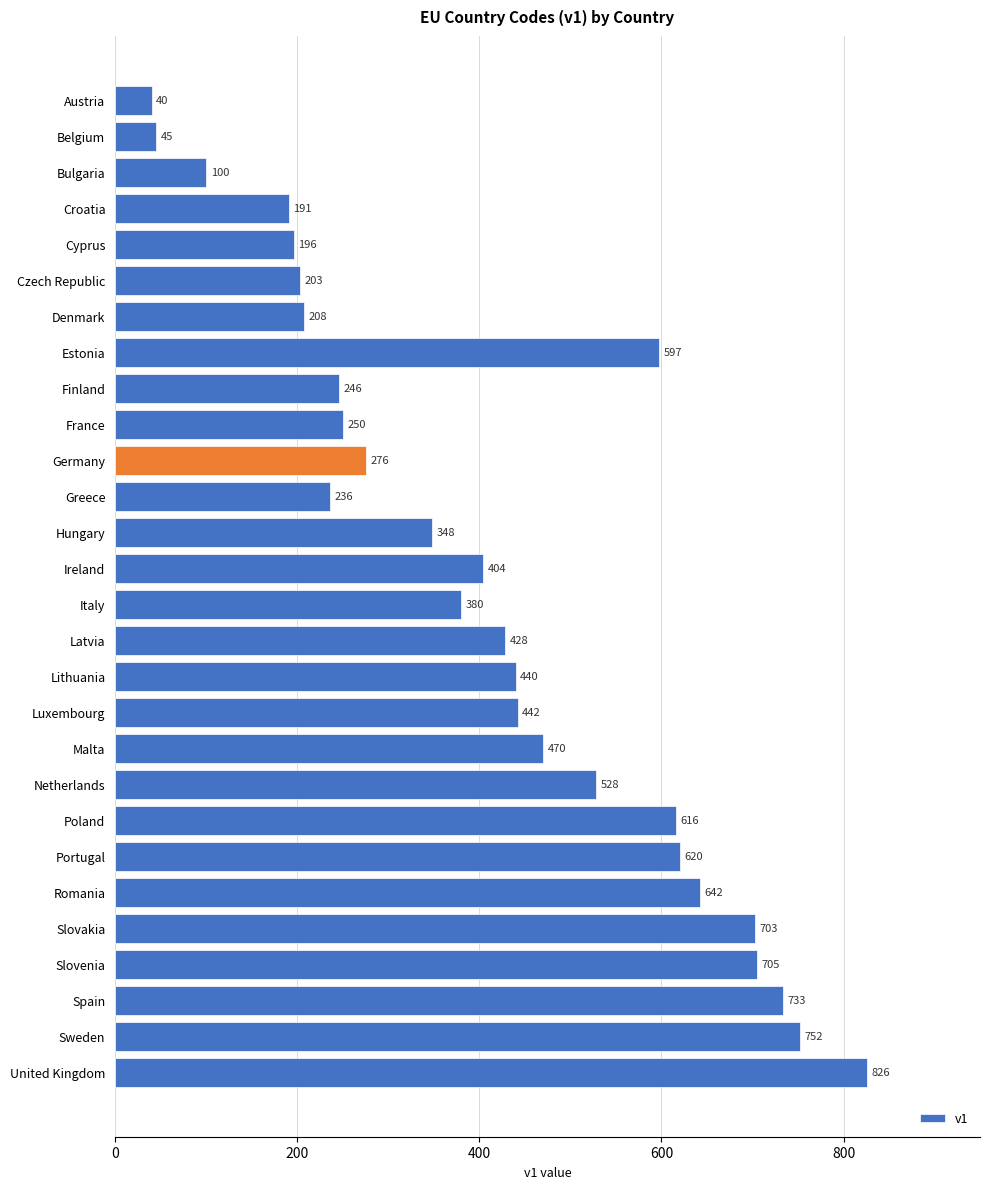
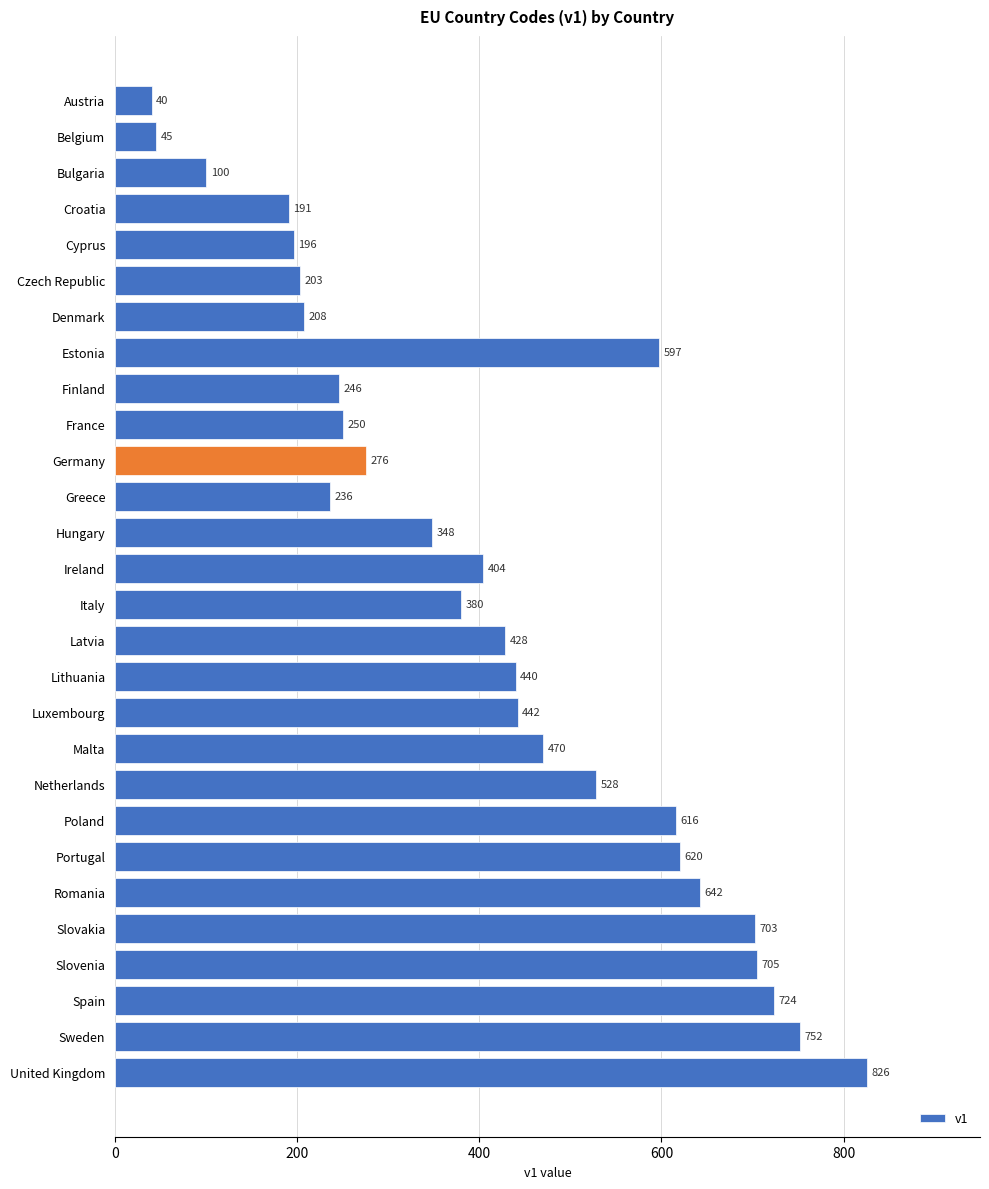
  {
    "Austria": 40,
    "Belgium": 45,
    "Bulgaria": 100,
    "Croatia": 191,
    "Cyprus": 196,
    "Czech Republic": 203,
    "Denmark": 208,
    "Estonia": 597,
    "Finland": 246,
    "France": 250,
    "Germany": 276,
    "Greece": 236,
    "Hungary": 348,
    "Ireland": 404,
    "Italy": 380,
    "Latvia": 428,
    "Lithuania": 440,
    "Luxembourg": 442,
    "Malta": 470,
    "Netherlands": 528,
    "Poland": 616,
    "Portugal": 620,
    "Romania": 642,
    "Slovakia": 703,
    "Slovenia": 705,
-   "Spain": 733,
+   "Spain": 724,
    "Sweden": 752,
    "United Kingdom": 826
  }
